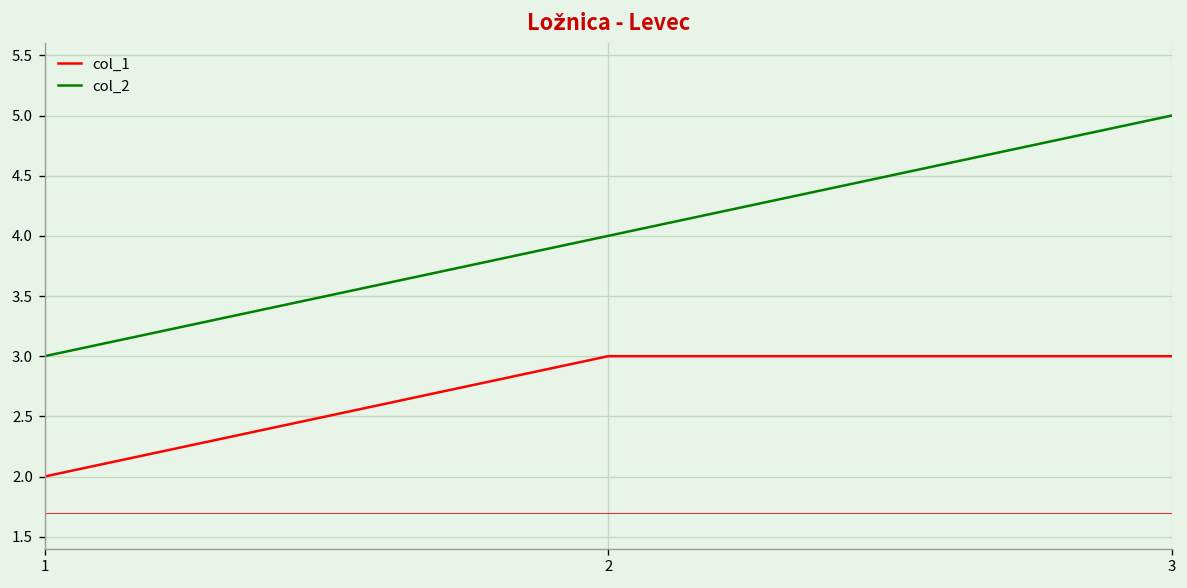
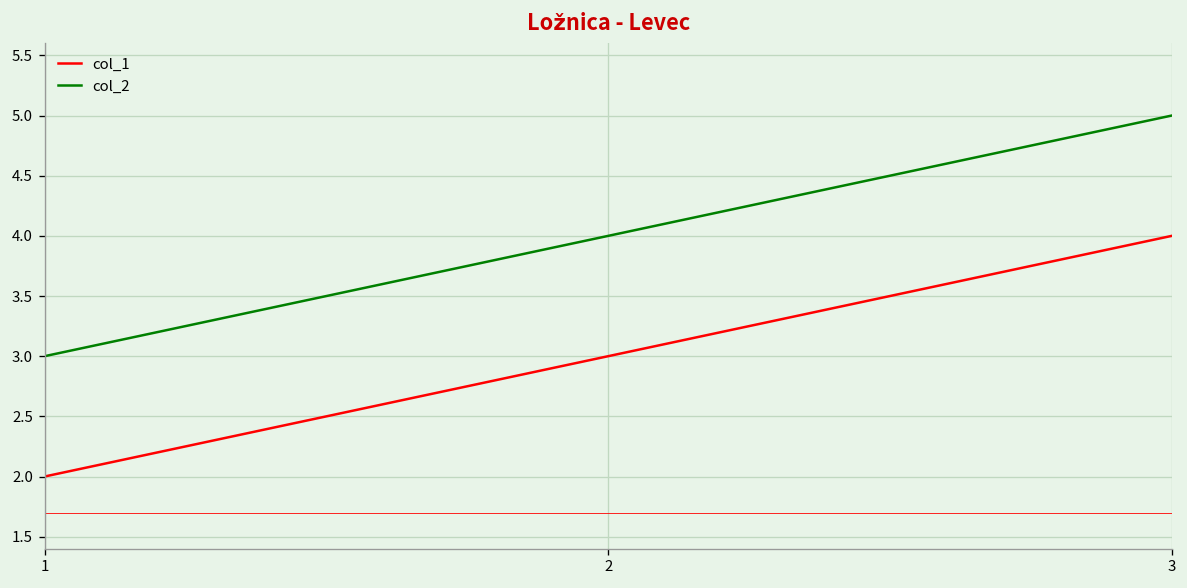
  {
    "col_1": {
      "1": 2,
      "2": 3,
-     "3": 3
+     "3": 4
    },
    "col_2": {
      "1": 3,
      "2": 4,
      "3": 5
    }
  }
